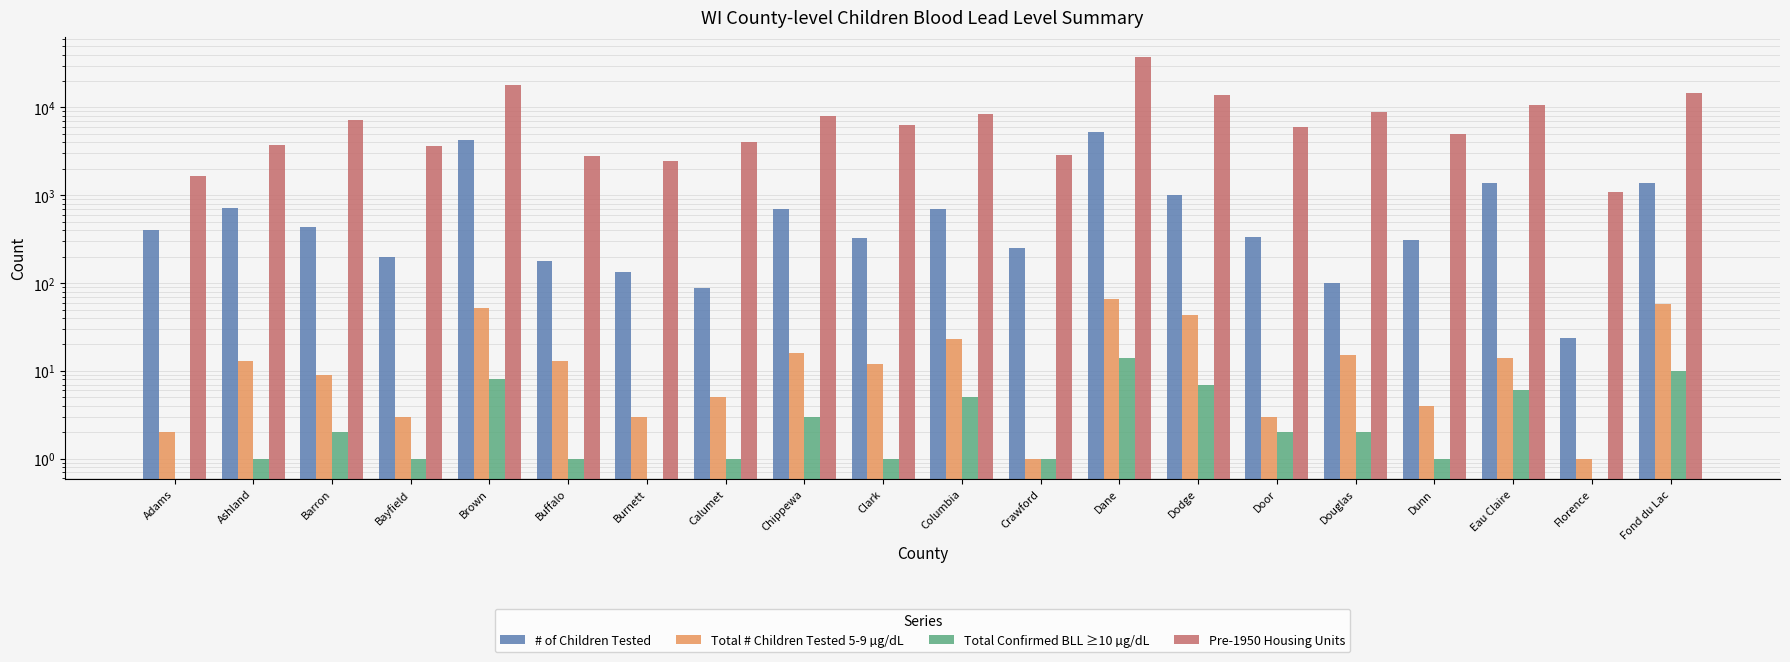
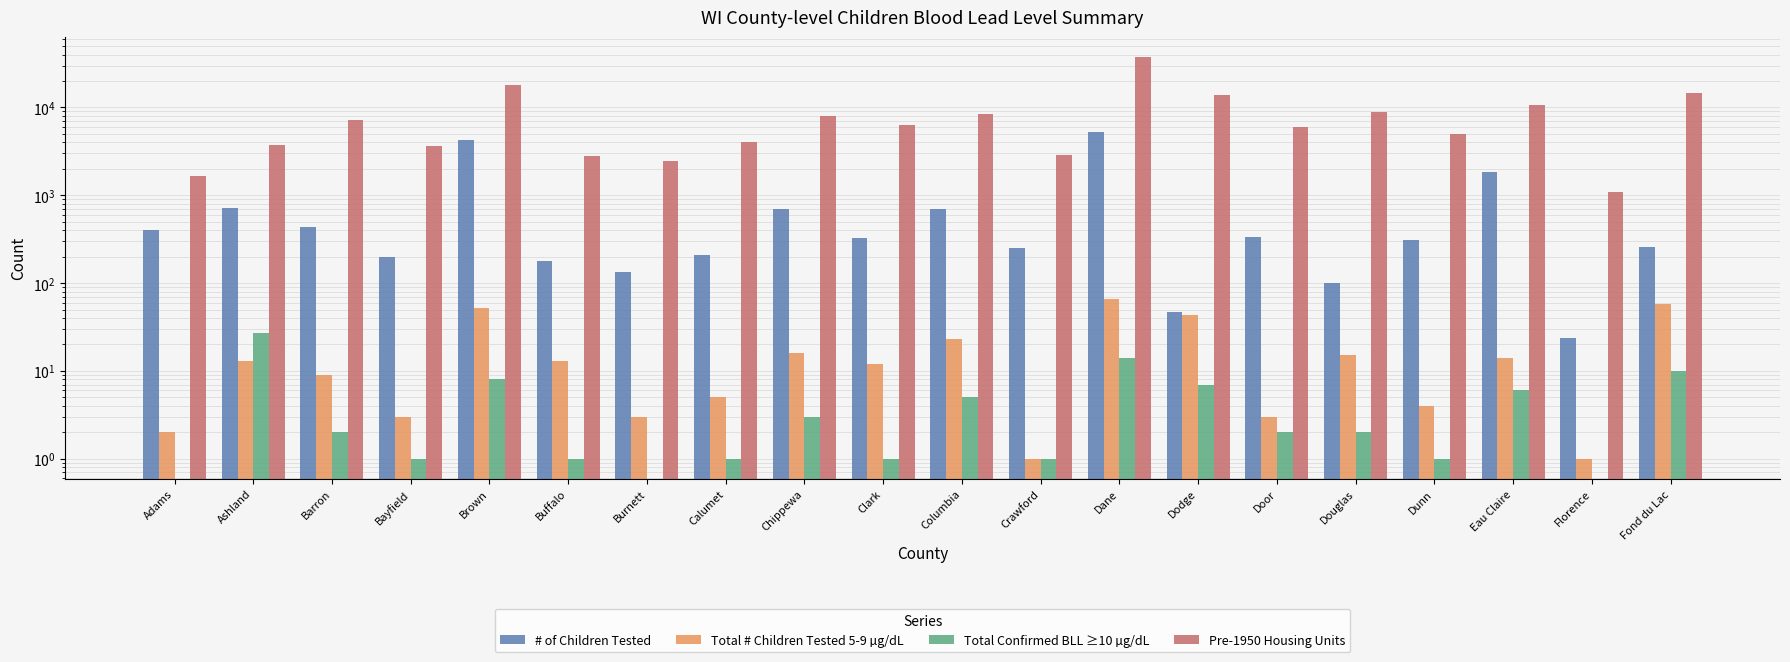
  {
    "# of Children Tested": {
      "Adams": 400,
      "Ashland": 700,
      "Barron": 400,
      "Bayfield": 200,
      "Brown": 4000,
      "Buffalo": 180,
      "Burnett": 130,
-     "Calumet": 90,
+     "Calumet": 210,
      "Chippewa": 700,
      "Clark": 330,
      "Columbia": 700,
      "Crawford": 250,
      "Dane": 5000,
-     "Dodge": 1000,
+     "Dodge": 50,
      "Door": 340,
      "Douglas": 100,
      "Dunn": 310,
-     "Eau Claire": 1400,
+     "Eau Claire": 1800,
      "Florence": 24,
-     "Fond du Lac": 1400
+     "Fond du Lac": 260
    },
    "Total Confirmed BLL ≥10 µg/dL": {
-     "Ashland": 1,
+     "Ashland": 27,
      "Barron": 2,
      "Bayfield": 1,
      "Brown": 8,
      "Buffalo": 1,
      "Calumet": 1,
      "Chippewa": 3,
      "Clark": 1,
      "Columbia": 5,
      "Crawford": 1,
      "Dane": 14,
      "Dodge": 7,
      "Door": 2,
      "Douglas": 2,
      "Dunn": 1,
      "Eau Claire": 6,
      "Fond du Lac": 10
    }
  }
